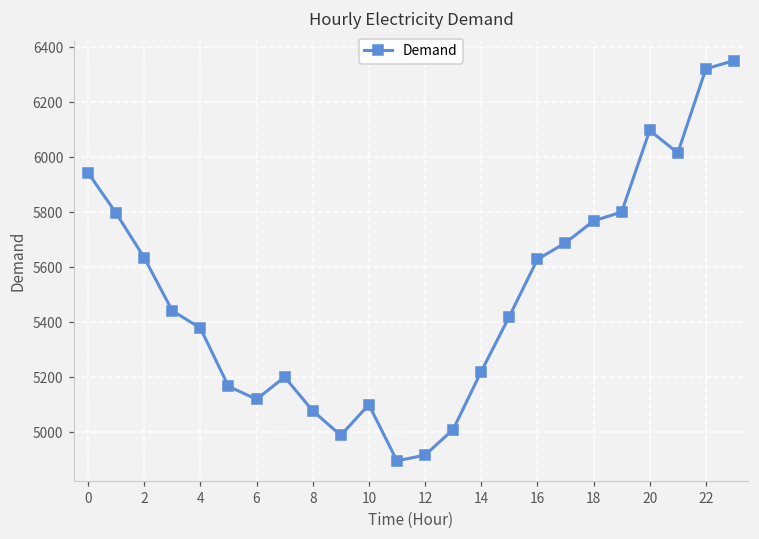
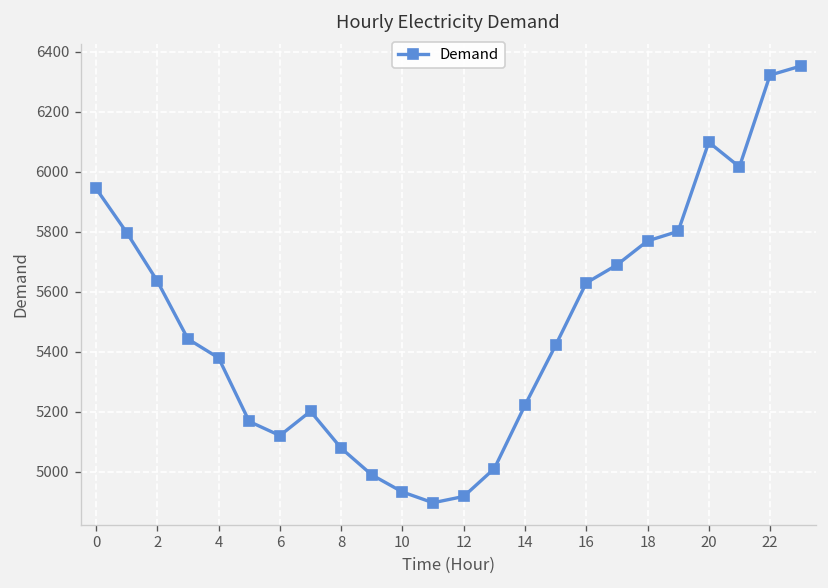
  {
    "0": 5940,
    "2": 5640,
    "4": 5380,
    "6": 5120,
    "8": 5080,
-   "10": 5100,
+   "10": 4930,
    "12": 4920,
    "14": 5220,
    "16": 5630,
    "18": 5770,
    "20": 6100,
    "22": 6320
  }
